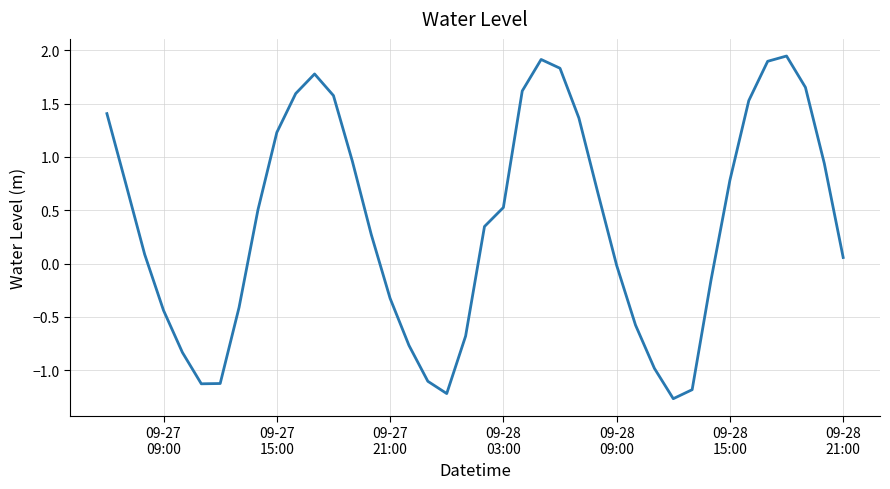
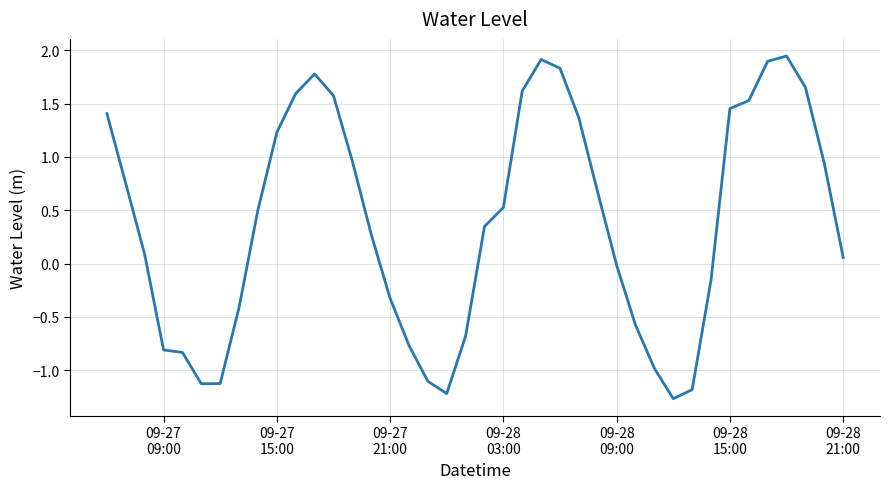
  {
-   "09-27 09:00": -0.44,
+   "09-27 09:00": -0.81,
    "09-27 15:00": 1.23,
    "09-27 21:00": -0.33,
    "09-28 03:00": 0.53,
    "09-28 09:00": -0.02,
-   "09-28 15:00": 0.78,
+   "09-28 15:00": 1.45,
    "09-28 21:00": 0.06
  }
